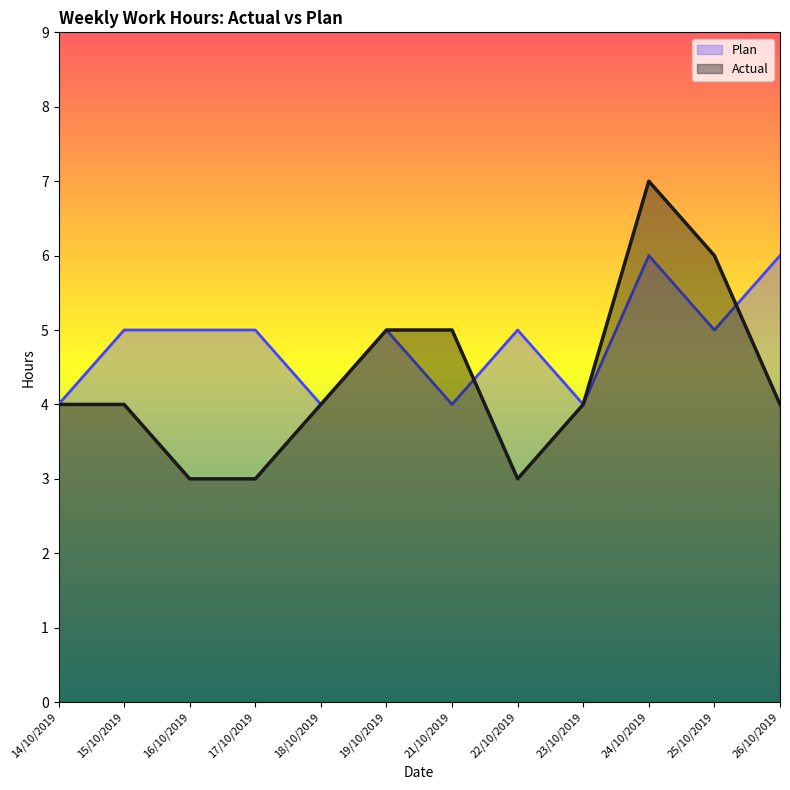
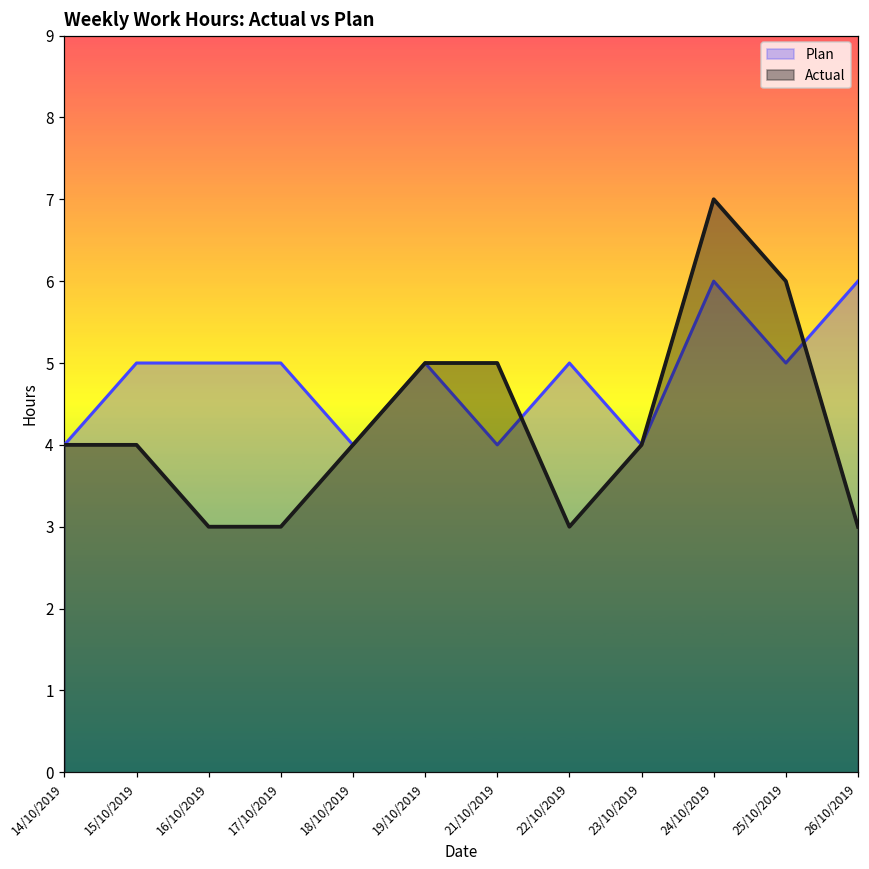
  {
    "Plan": {
      "15/10/2019": 5,
      "16/10/2019": 5,
      "17/10/2019": 5,
      "21/10/2019": 4,
      "22/10/2019": 5,
      "24/10/2019": 6,
      "25/10/2019": 5,
      "26/10/2019": 6
    },
    "Actual": {
      "15/10/2019": 4,
      "16/10/2019": 3,
      "17/10/2019": 3,
      "21/10/2019": 5,
      "22/10/2019": 3,
      "24/10/2019": 7,
      "25/10/2019": 6,
-     "26/10/2019": 4
+     "26/10/2019": 3
    }
  }
